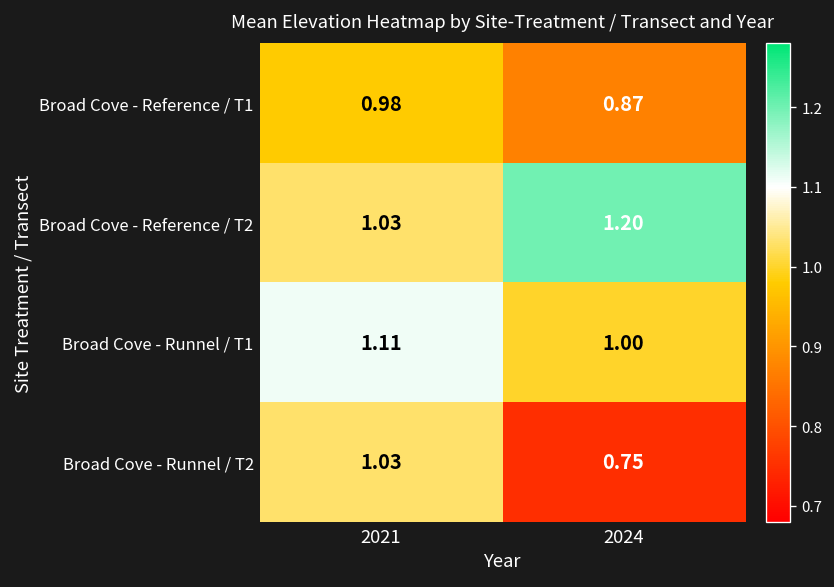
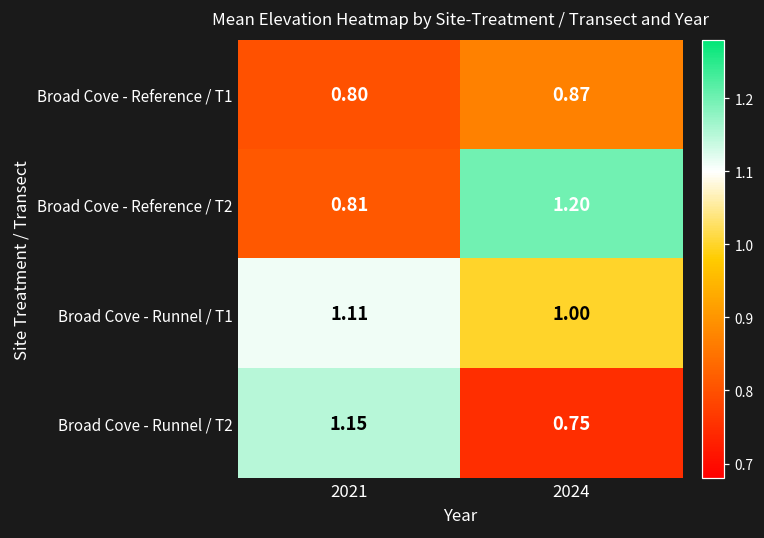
  {
    "Broad Cove - Reference / T1": {
-     "2021": 0.98,
+     "2021": 0.80,
      "2024": 0.87
    },
    "Broad Cove - Reference / T2": {
-     "2021": 1.03,
+     "2021": 0.81,
      "2024": 1.20
    },
    "Broad Cove - Runnel / T1": {
      "2021": 1.11,
      "2024": 1.00
    },
    "Broad Cove - Runnel / T2": {
-     "2021": 1.03,
+     "2021": 1.15,
      "2024": 0.75
    }
  }
